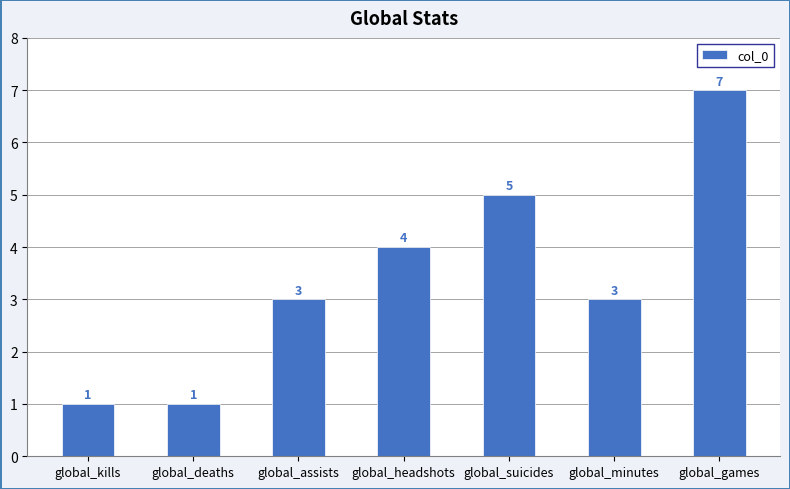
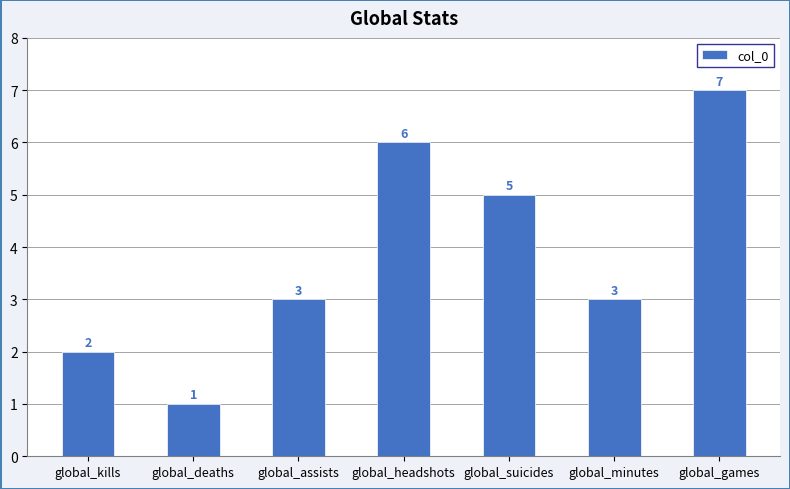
  {
-   "global_kills": 1,
+   "global_kills": 2,
    "global_deaths": 1,
    "global_assists": 3,
-   "global_headshots": 4,
+   "global_headshots": 6,
    "global_suicides": 5,
    "global_minutes": 3,
    "global_games": 7
  }
